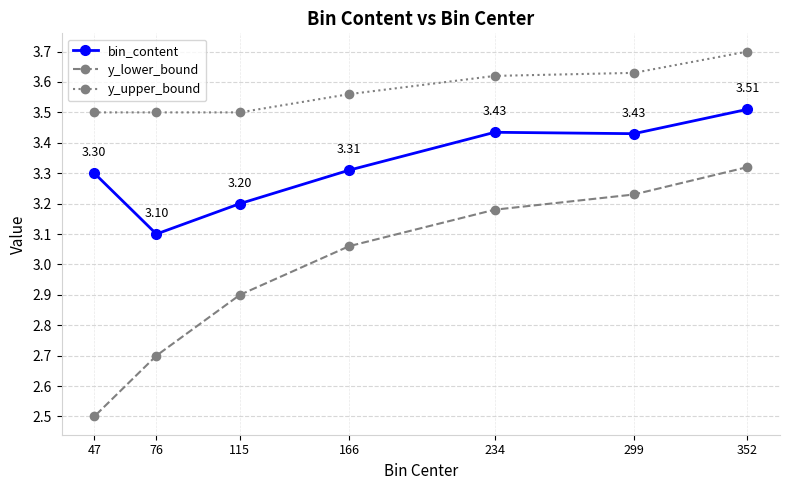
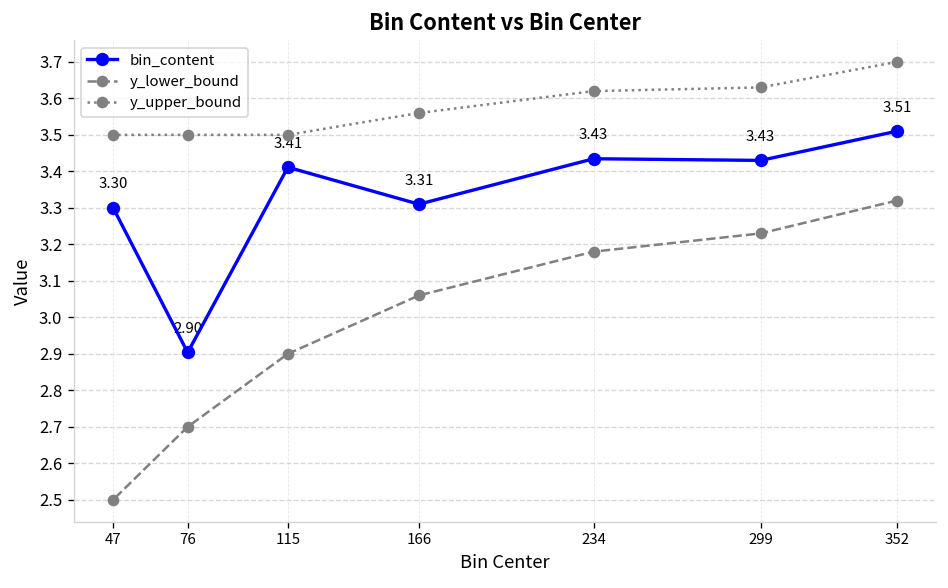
  {
    "bin_content": {
      "47": 3.30,
-     "76": 3.10,
-     "115": 3.20,
+     "76": 2.90,
+     "115": 3.41,
      "166": 3.31,
      "234": 3.43,
      "299": 3.43,
      "352": 3.51
    }
  }
